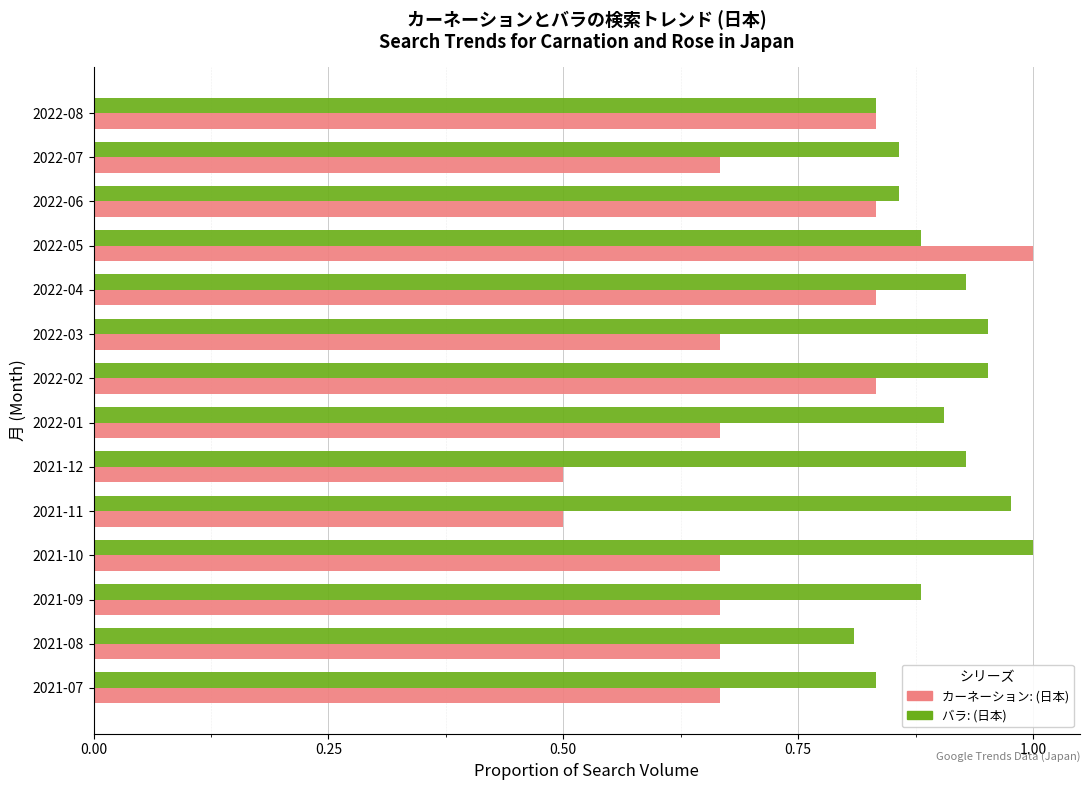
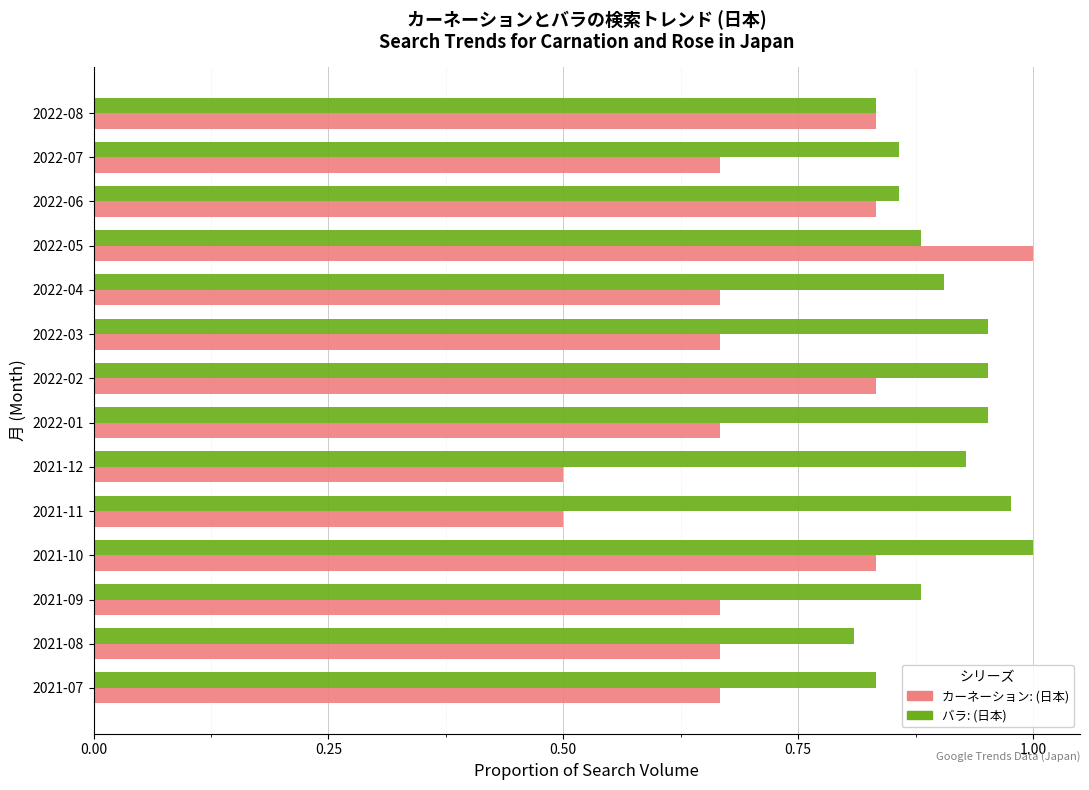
  {
    "カーネーション: (日本)": {
      "2022-08": 0.83,
      "2022-07": 0.67,
      "2022-06": 0.83,
      "2022-05": 1.00,
-     "2022-04": 0.83,
+     "2022-04": 0.67,
      "2022-03": 0.67,
      "2022-02": 0.83,
      "2022-01": 0.67,
      "2021-12": 0.50,
      "2021-11": 0.50,
-     "2021-10": 0.67,
+     "2021-10": 0.83,
      "2021-09": 0.67,
      "2021-08": 0.67,
      "2021-07": 0.67
    },
    "バラ: (日本)": {
      "2022-08": 0.83,
      "2022-07": 0.86,
      "2022-06": 0.86,
      "2022-05": 0.88,
-     "2022-04": 0.93,
+     "2022-04": 0.90,
      "2022-03": 0.95,
      "2022-02": 0.95,
-     "2022-01": 0.90,
+     "2022-01": 0.95,
      "2021-12": 0.93,
      "2021-11": 0.98,
      "2021-10": 1.00,
      "2021-09": 0.88,
      "2021-08": 0.81,
      "2021-07": 0.83
    }
  }
